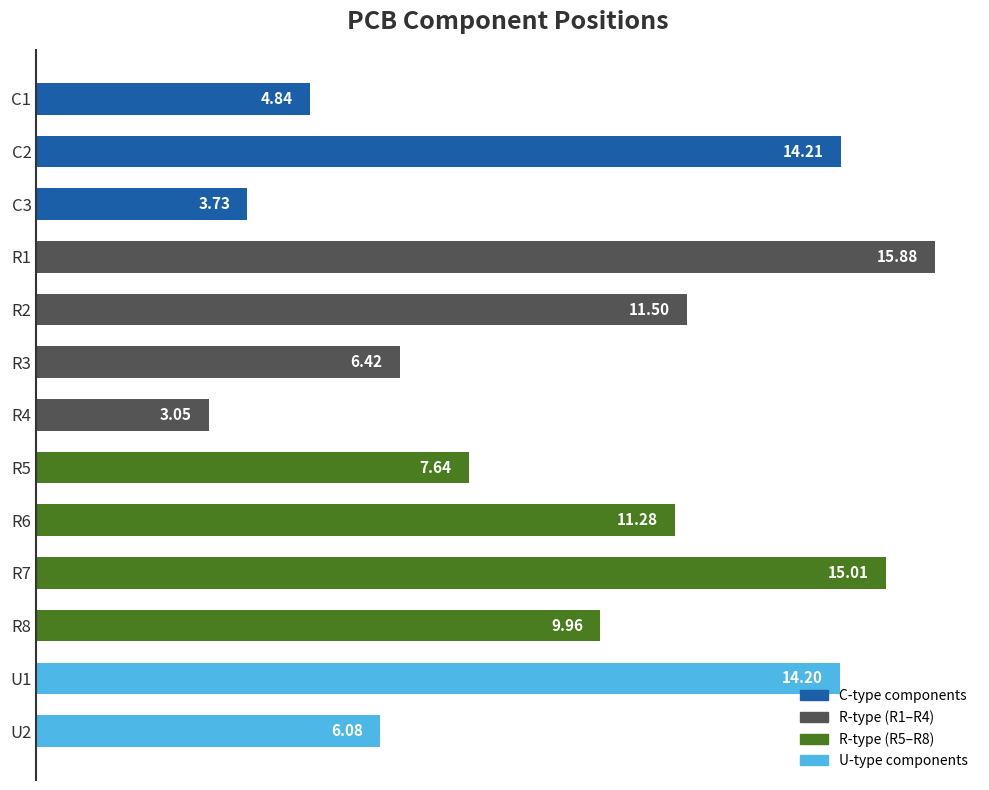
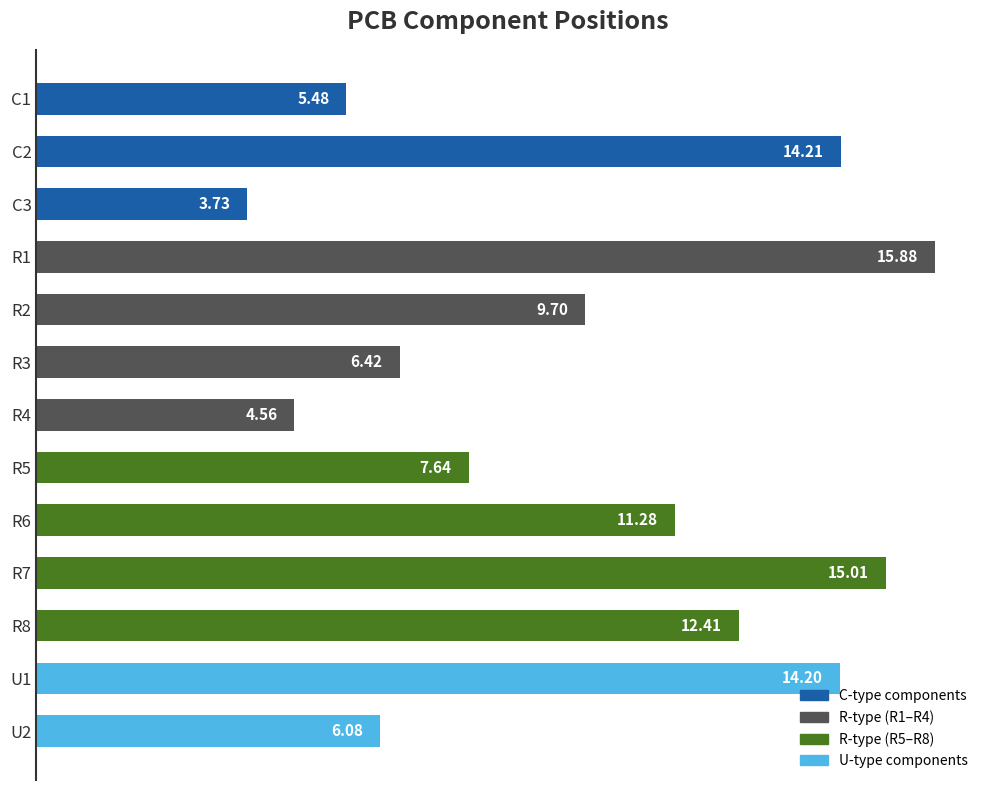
  {
-   "C1": 4.84,
+   "C1": 5.48,
    "C2": 14.21,
    "C3": 3.73,
    "R1": 15.88,
-   "R2": 11.50,
+   "R2": 9.70,
    "R3": 6.42,
-   "R4": 3.05,
+   "R4": 4.56,
    "R5": 7.64,
    "R6": 11.28,
    "R7": 15.01,
-   "R8": 9.96,
+   "R8": 12.41,
    "U1": 14.20,
    "U2": 6.08
  }
